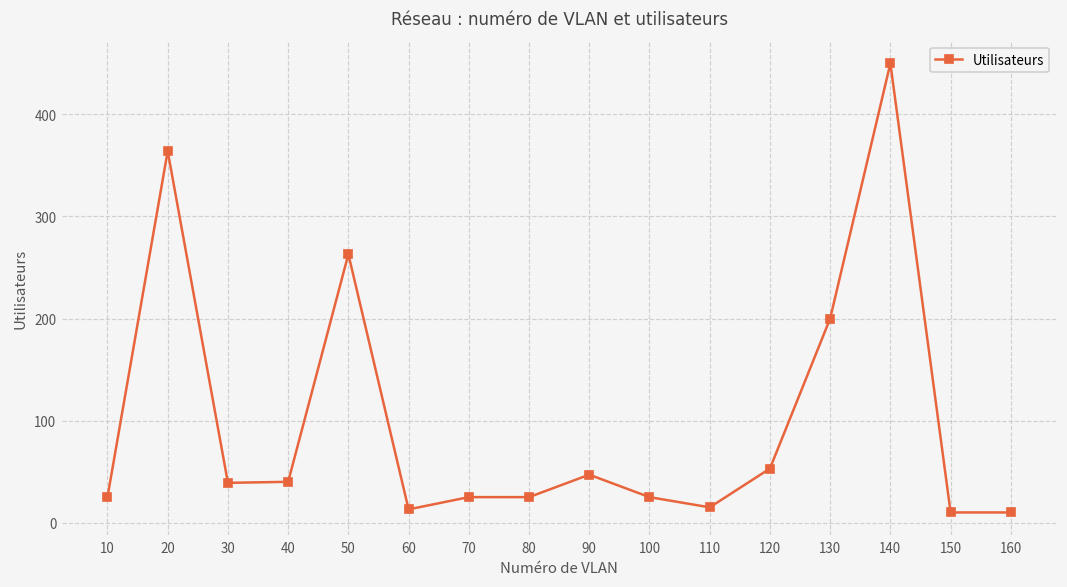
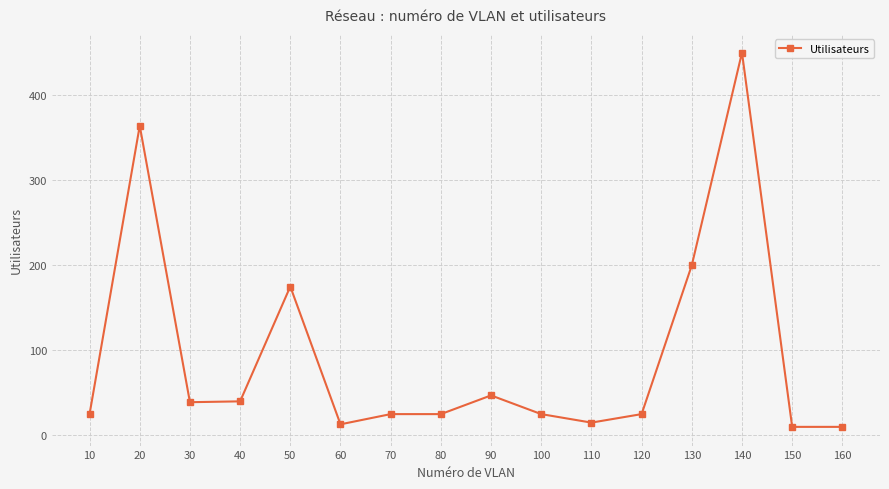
  {
    "10": 30,
    "20": 360,
    "30": 40,
    "40": 40,
-   "50": 260,
+   "50": 180,
    "60": 10,
    "70": 30,
    "80": 30,
    "90": 50,
    "100": 30,
    "110": 20,
-   "120": 50,
+   "120": 30,
    "130": 200,
    "140": 450,
    "150": 10,
    "160": 10
  }
